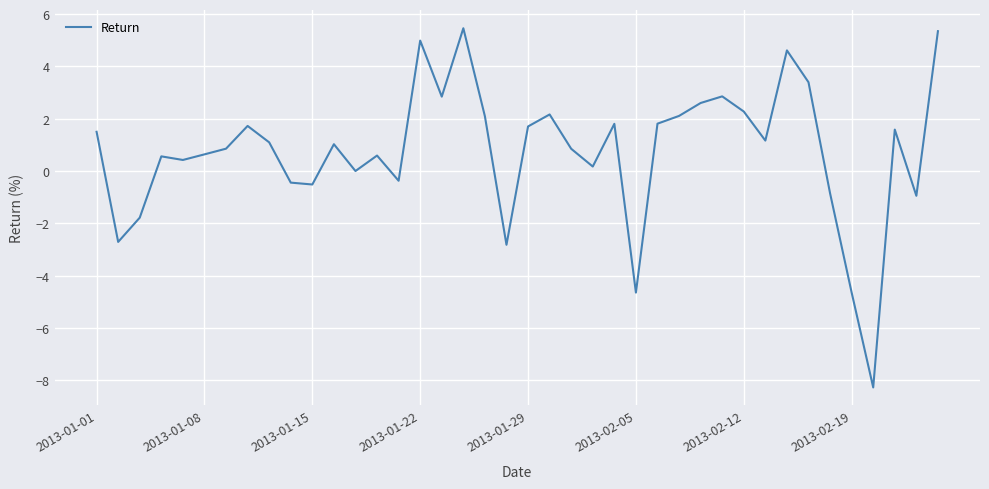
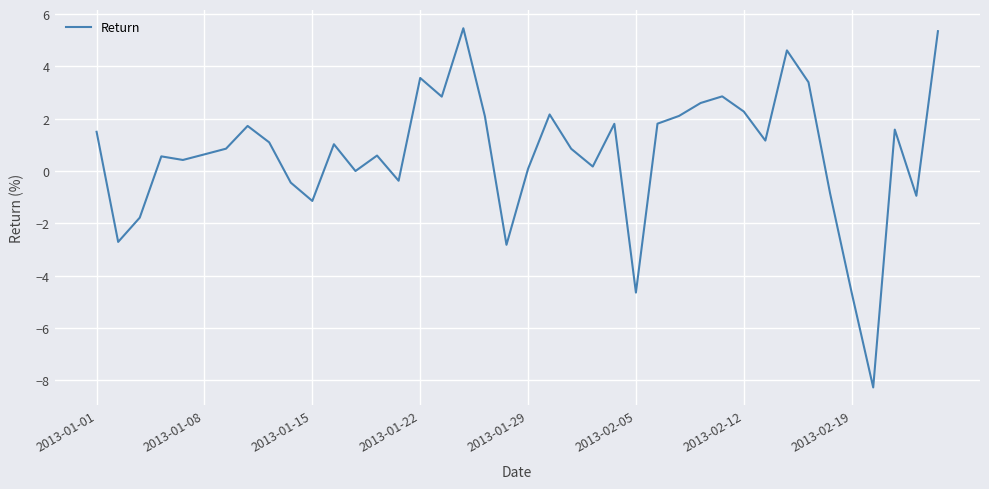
  {
    "2013-01-01": 1.5,
    "2013-01-08": 0.6,
-   "2013-01-15": -0.5,
-   "2013-01-22": 5.0,
-   "2013-01-29": 1.7,
+   "2013-01-15": -1.1,
+   "2013-01-22": 3.6,
+   "2013-01-29": 0.1,
    "2013-02-05": -4.6,
    "2013-02-12": 2.3,
    "2013-02-19": -4.6
  }
